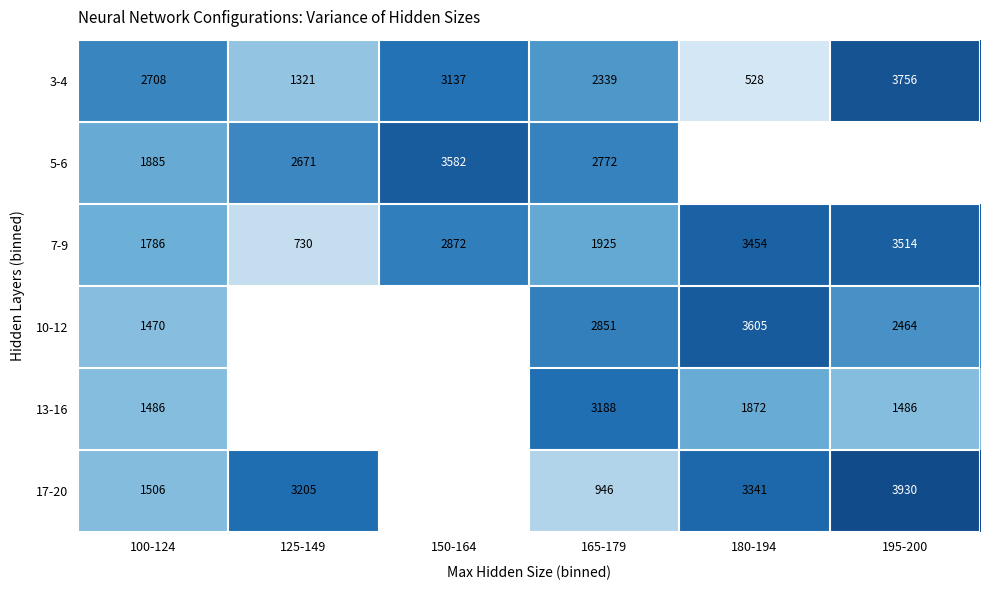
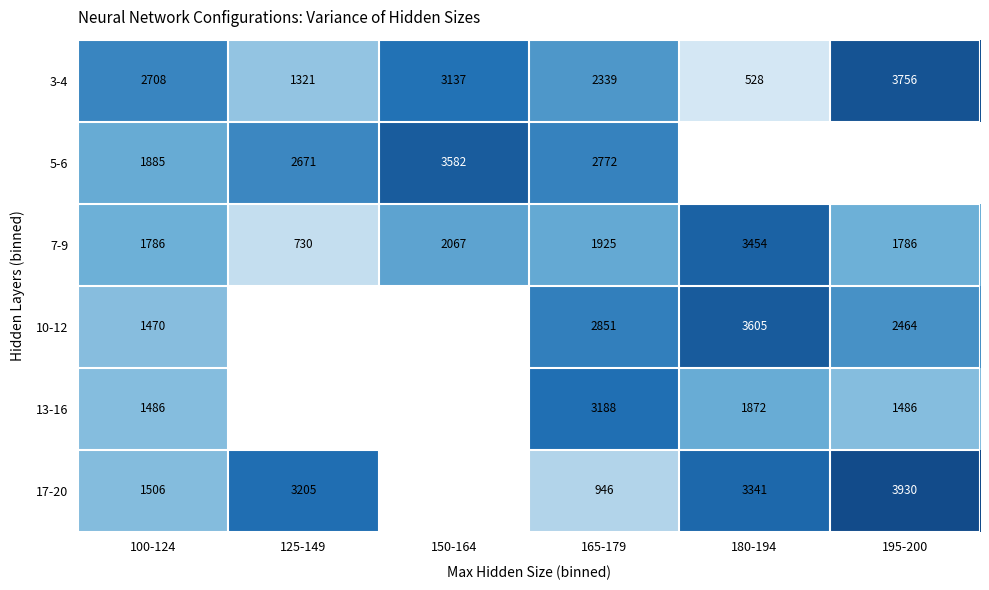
  {
    "3-4": {
      "100-124": 2708,
      "125-149": 1321,
      "150-164": 3137,
      "165-179": 2339,
      "180-194": 528,
      "195-200": 3756
    },
    "5-6": {
      "100-124": 1885,
      "125-149": 2671,
      "150-164": 3582,
      "165-179": 2772
    },
    "7-9": {
      "100-124": 1786,
      "125-149": 730,
-     "150-164": 2872,
+     "150-164": 2067,
      "165-179": 1925,
      "180-194": 3454,
-     "195-200": 3514
+     "195-200": 1786
    },
    "10-12": {
      "100-124": 1470,
      "165-179": 2851,
      "180-194": 3605,
      "195-200": 2464
    },
    "13-16": {
      "100-124": 1486,
      "165-179": 3188,
      "180-194": 1872,
      "195-200": 1486
    },
    "17-20": {
      "100-124": 1506,
      "125-149": 3205,
      "165-179": 946,
      "180-194": 3341,
      "195-200": 3930
    }
  }
